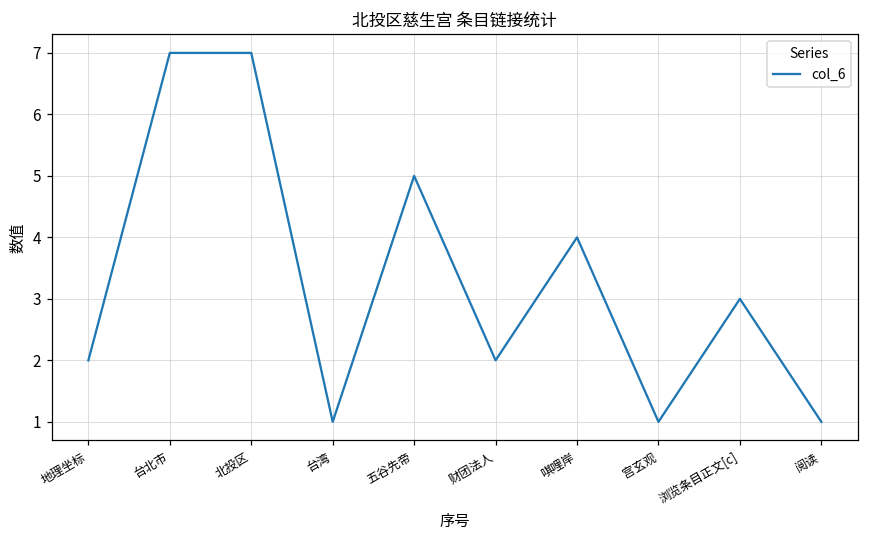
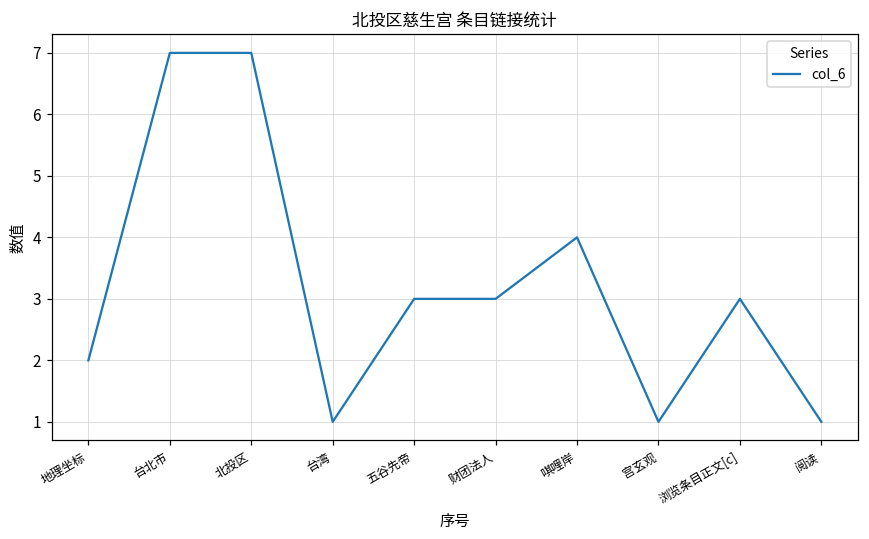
  {
    "地理坐标": 2,
    "台北市": 7,
    "北投区": 7,
    "台湾": 1,
-   "五谷先帝": 5,
-   "财团法人": 2,
+   "五谷先帝": 3,
+   "财团法人": 3,
    "唭哩岸": 4,
    "宫玄观": 1,
    "浏览条目正文[c]": 3,
    "阅读": 1
  }
